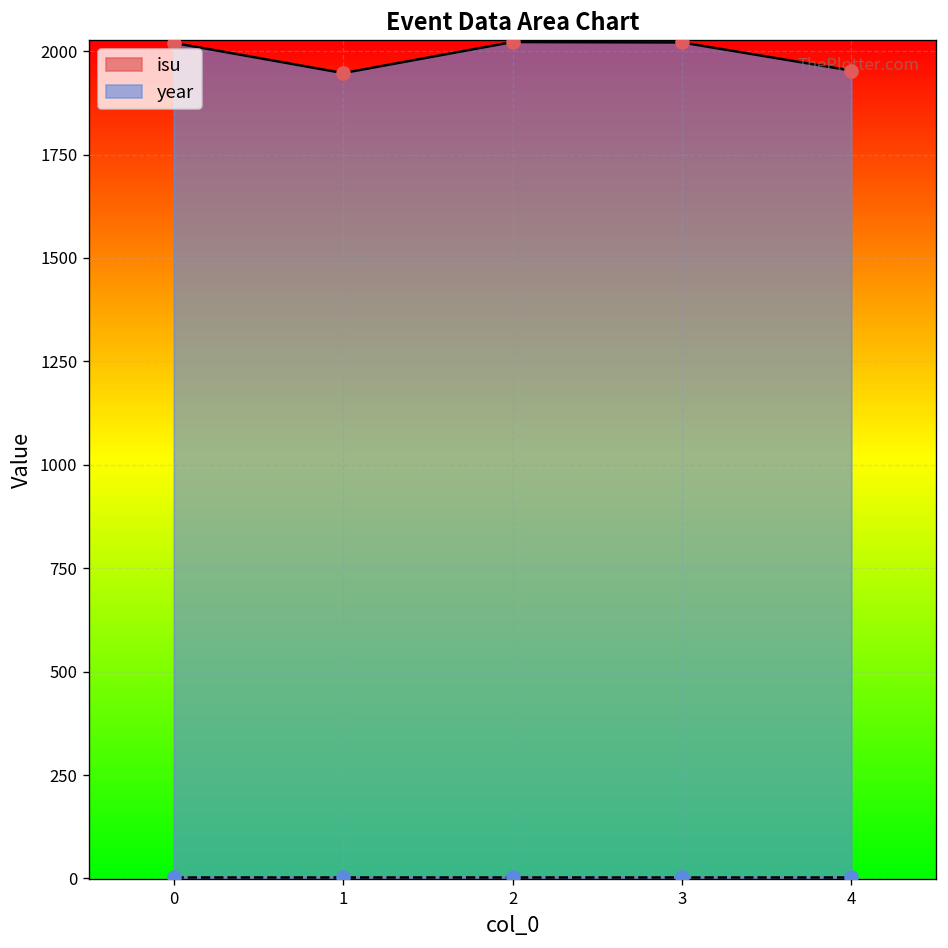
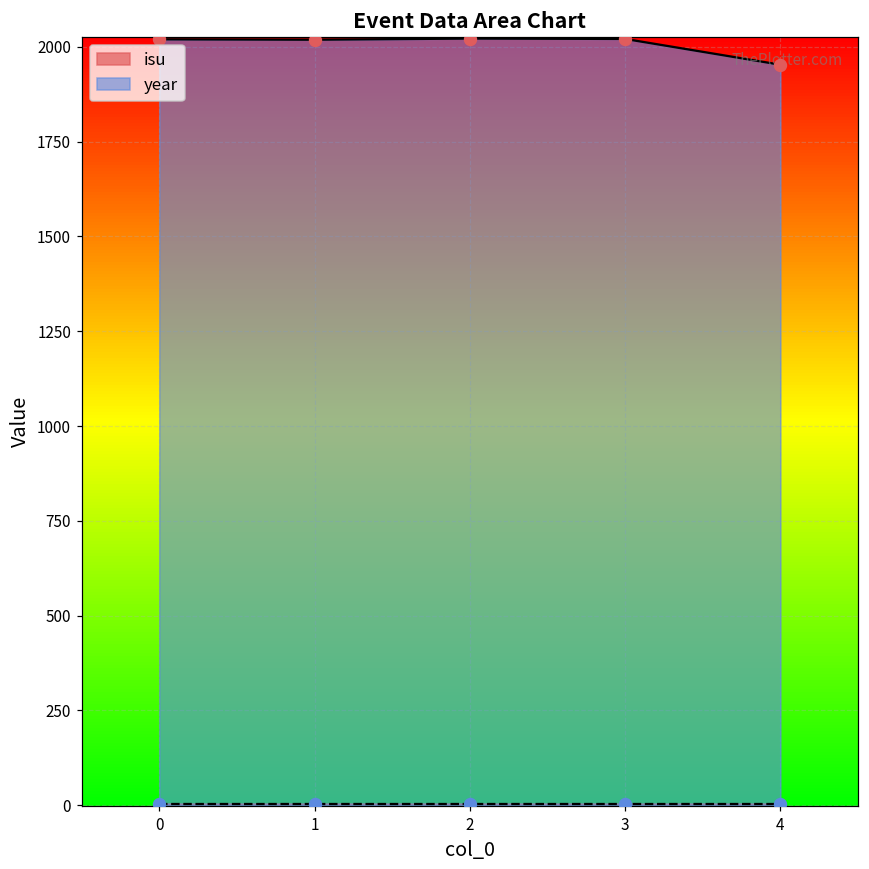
  {
    "year": {
      "0": 2020,
-     "1": 1950,
+     "1": 2020,
      "2": 2020,
      "3": 2020,
      "4": 1950
    },
    "isu": {
      "0": 0,
      "1": 0,
      "2": 0,
      "3": 0,
      "4": 0
    }
  }
